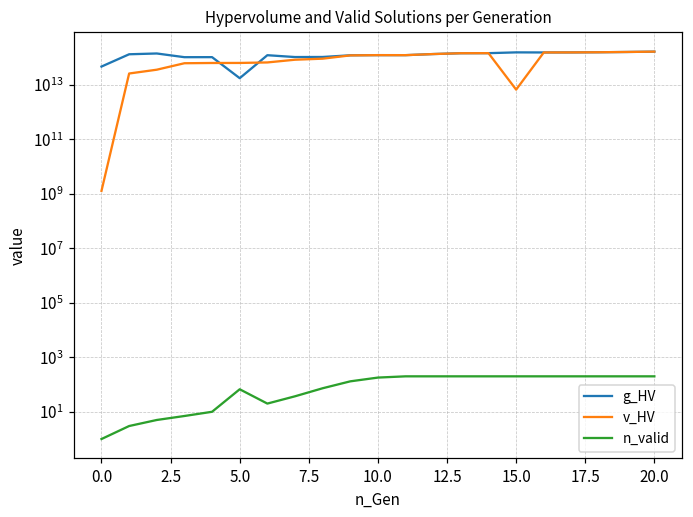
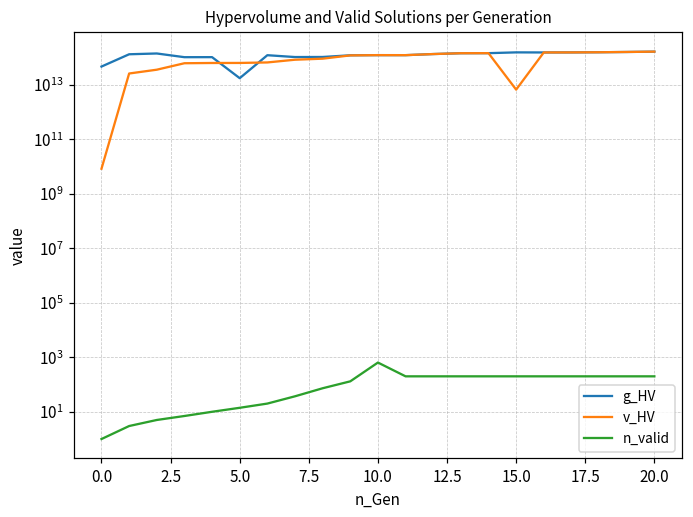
  {
    "g_HV": {
      "0.0": 50000000000000,
      "5.0": 20000000000000,
      "15.0": 200000000000000
    },
    "v_HV": {
-     "0.0": 1000000000,
+     "0.0": 8000000000,
      "5.0": 60000000000000,
      "15.0": 7000000000000
    },
    "n_valid": {
      "0.0": 1,
-     "5.0": 70,
-     "10.0": 200,
+     "5.0": 10,
+     "10.0": 600,
      "15.0": 200,
      "20.0": 200
    }
  }
